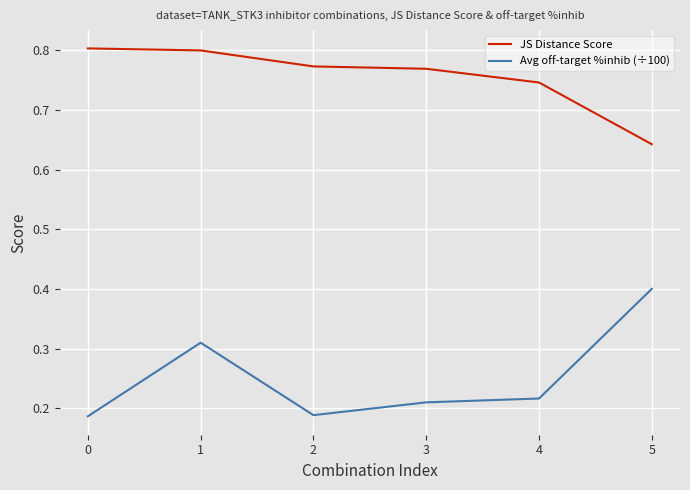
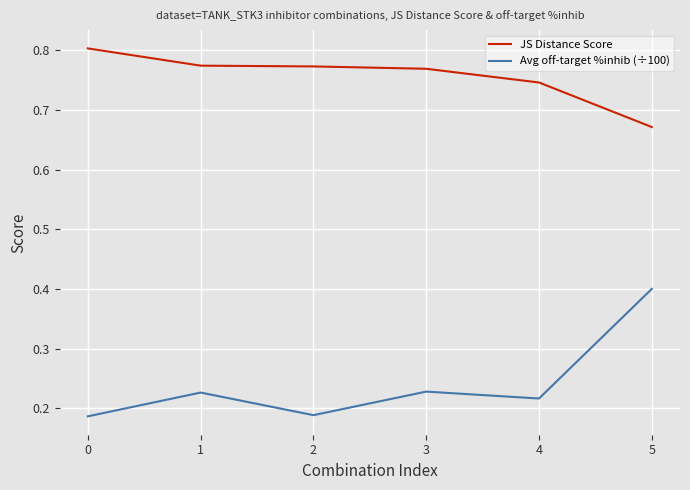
  {
    "JS Distance Score": {
      "0": 0.80,
-     "1": 0.80,
+     "1": 0.77,
      "2": 0.77,
      "3": 0.77,
      "4": 0.75,
-     "5": 0.64
+     "5": 0.67
    },
    "Avg off-target %inhib (÷100)": {
      "0": 0.19,
-     "1": 0.31,
+     "1": 0.23,
      "2": 0.19,
-     "3": 0.21,
+     "3": 0.23,
      "4": 0.22,
      "5": 0.40
    }
  }
